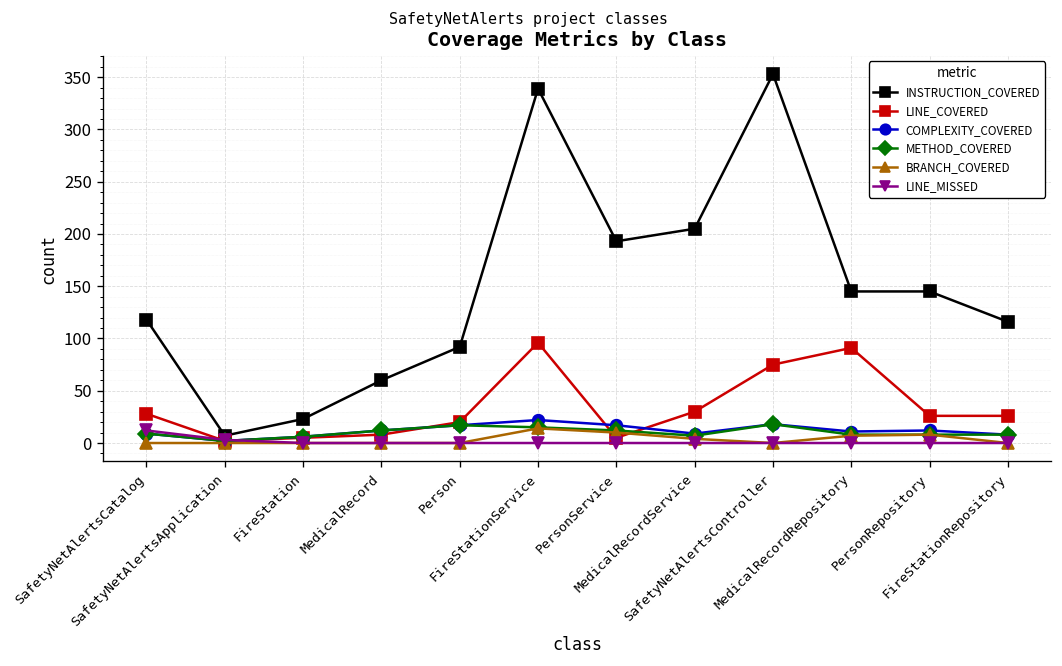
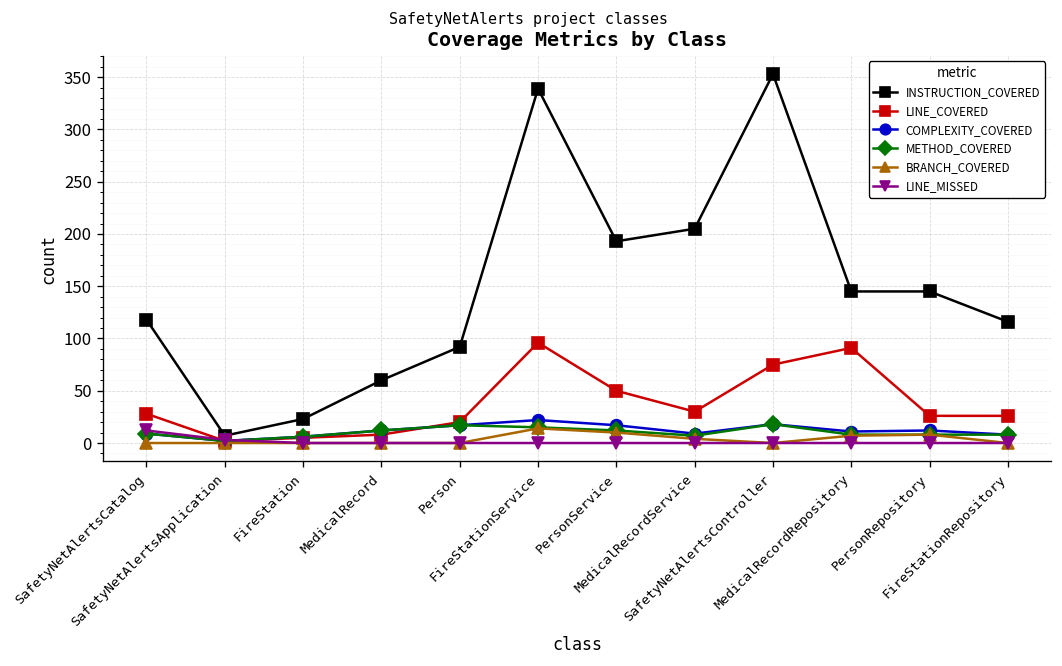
  {
    "INSTRUCTION_COVERED": {
      "SafetyNetAlertsCatalog": 120,
      "SafetyNetAlertsApplication": 10,
      "FireStation": 20,
      "MedicalRecord": 60,
      "Person": 90,
      "FireStationService": 340,
      "PersonService": 190,
      "MedicalRecordService": 210,
      "SafetyNetAlertsController": 350,
      "MedicalRecordRepository": 150,
      "PersonRepository": 150,
      "FireStationRepository": 120
    },
    "LINE_COVERED": {
      "SafetyNetAlertsCatalog": 30,
      "MedicalRecord": 10,
      "Person": 20,
      "FireStationService": 100,
-     "PersonService": 10,
+     "PersonService": 50,
      "MedicalRecordService": 30,
      "SafetyNetAlertsController": 80,
      "MedicalRecordRepository": 90,
      "PersonRepository": 30,
      "FireStationRepository": 30
    },
    "COMPLEXITY_COVERED": {
      "FireStationService": 20,
      "PersonService": 20,
      "MedicalRecordRepository": 10,
      "PersonRepository": 10
    },
    "BRANCH_COVERED": {
      "SafetyNetAlertsCatalog": 0,
      "MedicalRecordService": 0
    },
    "LINE_MISSED": {
      "SafetyNetAlertsCatalog": 10,
      "FireStationService": 0,
      "PersonService": 0,
      "MedicalRecordService": 0,
      "MedicalRecordRepository": 0,
      "PersonRepository": 0
    }
  }
